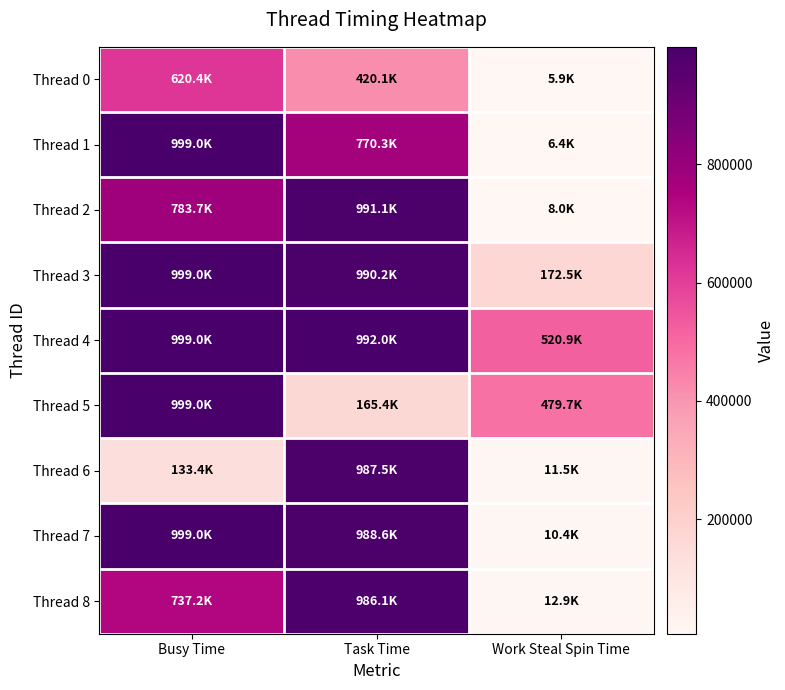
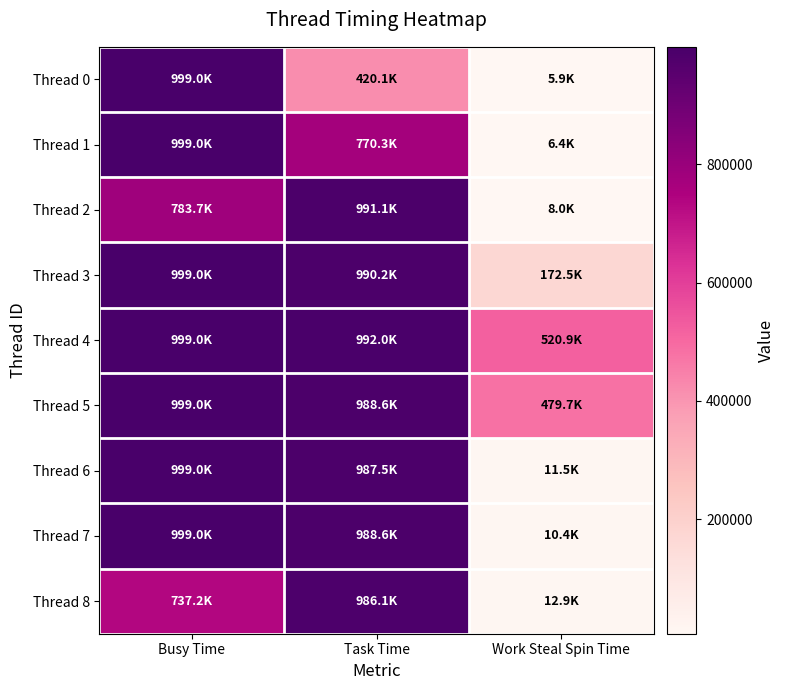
  {
    "Thread 0": {
-     "Busy Time": "620.4K",
+     "Busy Time": "999.0K",
      "Task Time": "420.1K",
      "Work Steal Spin Time": "5.9K"
    },
    "Thread 1": {
      "Busy Time": "999.0K",
      "Task Time": "770.3K",
      "Work Steal Spin Time": "6.4K"
    },
    "Thread 2": {
      "Busy Time": "783.7K",
      "Task Time": "991.1K",
      "Work Steal Spin Time": "8.0K"
    },
    "Thread 3": {
      "Busy Time": "999.0K",
      "Task Time": "990.2K",
      "Work Steal Spin Time": "172.5K"
    },
    "Thread 4": {
      "Busy Time": "999.0K",
      "Task Time": "992.0K",
      "Work Steal Spin Time": "520.9K"
    },
    "Thread 5": {
      "Busy Time": "999.0K",
-     "Task Time": "165.4K",
+     "Task Time": "988.6K",
      "Work Steal Spin Time": "479.7K"
    },
    "Thread 6": {
-     "Busy Time": "133.4K",
+     "Busy Time": "999.0K",
      "Task Time": "987.5K",
      "Work Steal Spin Time": "11.5K"
    },
    "Thread 7": {
      "Busy Time": "999.0K",
      "Task Time": "988.6K",
      "Work Steal Spin Time": "10.4K"
    },
    "Thread 8": {
      "Busy Time": "737.2K",
      "Task Time": "986.1K",
      "Work Steal Spin Time": "12.9K"
    }
  }
